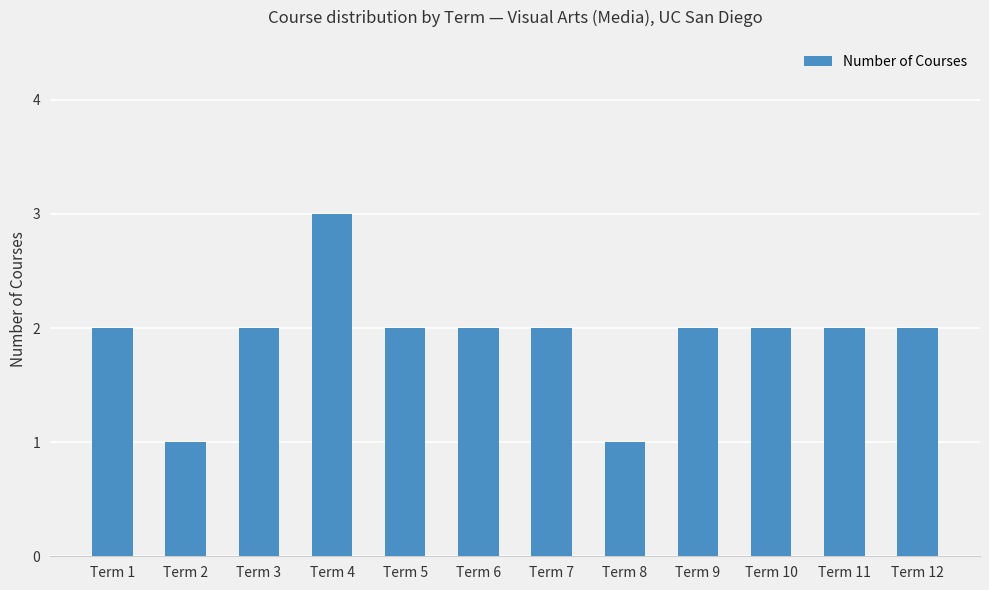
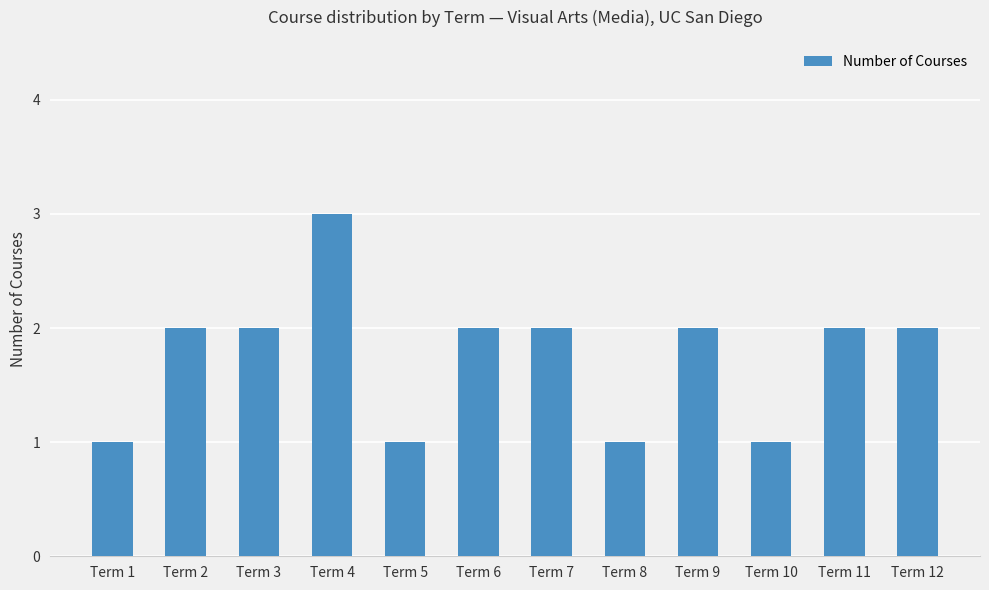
  {
-   "Term 1": 2,
-   "Term 2": 1,
+   "Term 1": 1,
+   "Term 2": 2,
    "Term 3": 2,
    "Term 4": 3,
-   "Term 5": 2,
+   "Term 5": 1,
    "Term 6": 2,
    "Term 7": 2,
    "Term 8": 1,
    "Term 9": 2,
-   "Term 10": 2,
+   "Term 10": 1,
    "Term 11": 2,
    "Term 12": 2
  }
